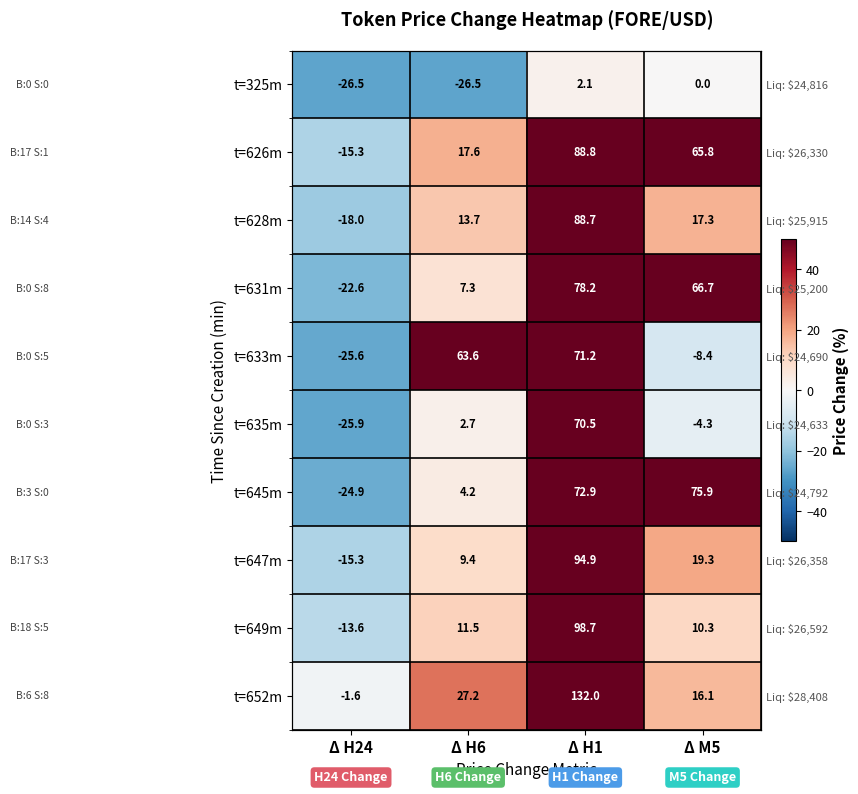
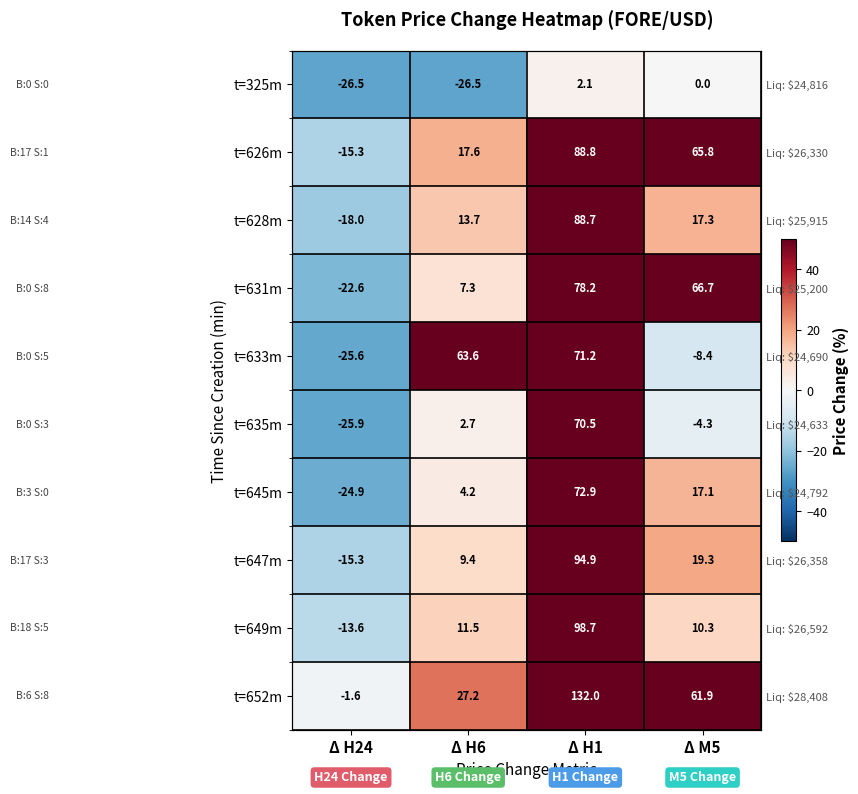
  {
    "t=325m": {
      "Δ H24": -26.5,
      "Δ H6": -26.5,
      "Δ H1": 2.1,
      "Δ M5": 0.0
    },
    "t=626m": {
      "Δ H24": -15.3,
      "Δ H6": 17.6,
      "Δ H1": 88.8,
      "Δ M5": 65.8
    },
    "t=628m": {
      "Δ H24": -18.0,
      "Δ H6": 13.7,
      "Δ H1": 88.7,
      "Δ M5": 17.3
    },
    "t=631m": {
      "Δ H24": -22.6,
      "Δ H6": 7.3,
      "Δ H1": 78.2,
      "Δ M5": 66.7
    },
    "t=633m": {
      "Δ H24": -25.6,
      "Δ H6": 63.6,
      "Δ H1": 71.2,
      "Δ M5": -8.4
    },
    "t=635m": {
      "Δ H24": -25.9,
      "Δ H6": 2.7,
      "Δ H1": 70.5,
      "Δ M5": -4.3
    },
    "t=645m": {
      "Δ H24": -24.9,
      "Δ H6": 4.2,
      "Δ H1": 72.9,
-     "Δ M5": 75.9
+     "Δ M5": 17.1
    },
    "t=647m": {
      "Δ H24": -15.3,
      "Δ H6": 9.4,
      "Δ H1": 94.9,
      "Δ M5": 19.3
    },
    "t=649m": {
      "Δ H24": -13.6,
      "Δ H6": 11.5,
      "Δ H1": 98.7,
      "Δ M5": 10.3
    },
    "t=652m": {
      "Δ H24": -1.6,
      "Δ H6": 27.2,
      "Δ H1": 132.0,
-     "Δ M5": 16.1
+     "Δ M5": 61.9
    }
  }
